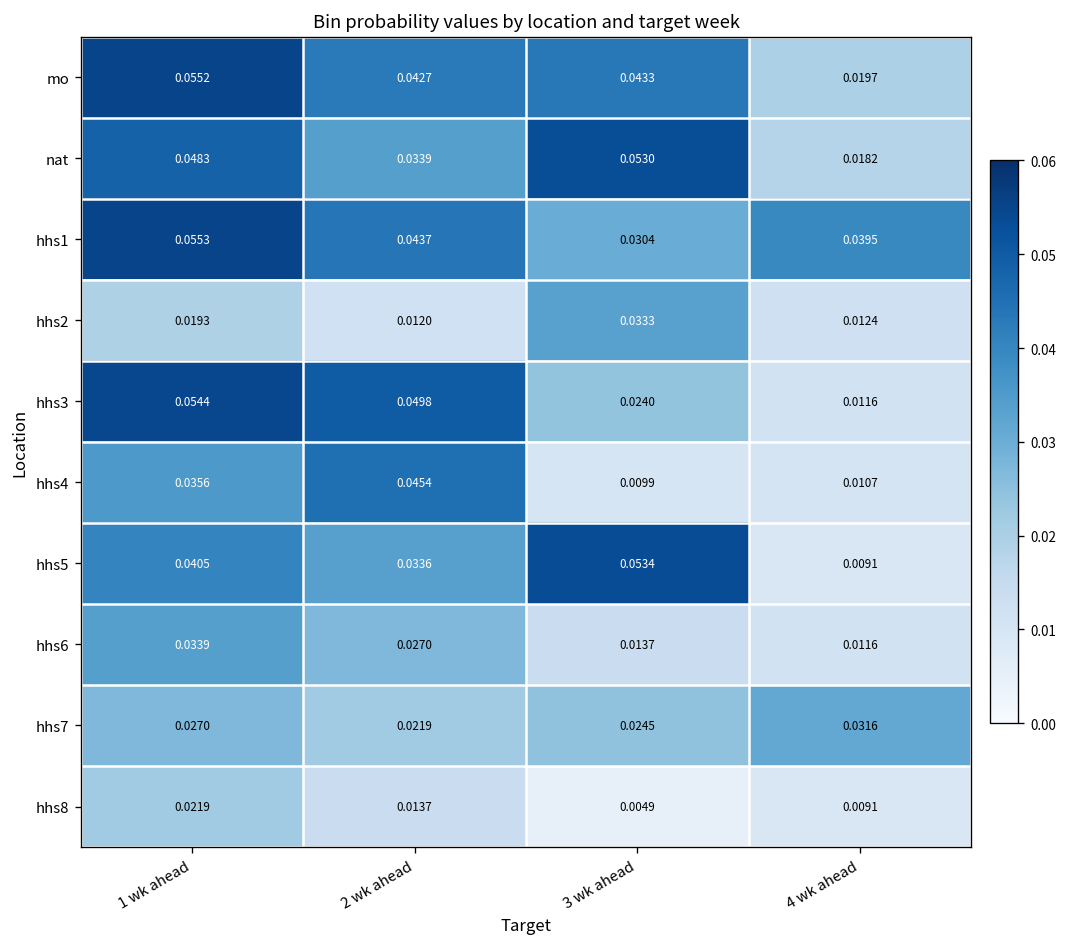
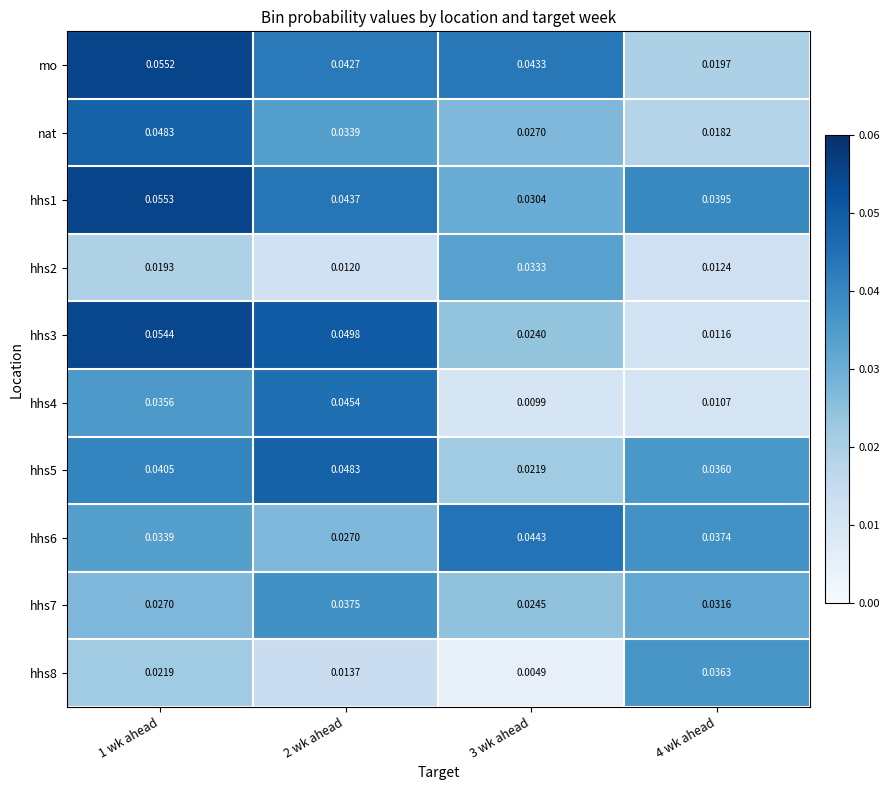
  {
    "mo": {
      "1 wk ahead": 0.0552,
      "2 wk ahead": 0.0427,
      "3 wk ahead": 0.0433,
      "4 wk ahead": 0.0197
    },
    "nat": {
      "1 wk ahead": 0.0483,
      "2 wk ahead": 0.0339,
-     "3 wk ahead": 0.0530,
+     "3 wk ahead": 0.0270,
      "4 wk ahead": 0.0182
    },
    "hhs1": {
      "1 wk ahead": 0.0553,
      "2 wk ahead": 0.0437,
      "3 wk ahead": 0.0304,
      "4 wk ahead": 0.0395
    },
    "hhs2": {
      "1 wk ahead": 0.0193,
      "2 wk ahead": 0.0120,
      "3 wk ahead": 0.0333,
      "4 wk ahead": 0.0124
    },
    "hhs3": {
      "1 wk ahead": 0.0544,
      "2 wk ahead": 0.0498,
      "3 wk ahead": 0.0240,
      "4 wk ahead": 0.0116
    },
    "hhs4": {
      "1 wk ahead": 0.0356,
      "2 wk ahead": 0.0454,
      "3 wk ahead": 0.0099,
      "4 wk ahead": 0.0107
    },
    "hhs5": {
      "1 wk ahead": 0.0405,
-     "2 wk ahead": 0.0336,
-     "3 wk ahead": 0.0534,
-     "4 wk ahead": 0.0091
+     "2 wk ahead": 0.0483,
+     "3 wk ahead": 0.0219,
+     "4 wk ahead": 0.0360
    },
    "hhs6": {
      "1 wk ahead": 0.0339,
      "2 wk ahead": 0.0270,
-     "3 wk ahead": 0.0137,
-     "4 wk ahead": 0.0116
+     "3 wk ahead": 0.0443,
+     "4 wk ahead": 0.0374
    },
    "hhs7": {
      "1 wk ahead": 0.0270,
-     "2 wk ahead": 0.0219,
+     "2 wk ahead": 0.0375,
      "3 wk ahead": 0.0245,
      "4 wk ahead": 0.0316
    },
    "hhs8": {
      "1 wk ahead": 0.0219,
      "2 wk ahead": 0.0137,
      "3 wk ahead": 0.0049,
-     "4 wk ahead": 0.0091
+     "4 wk ahead": 0.0363
    }
  }
